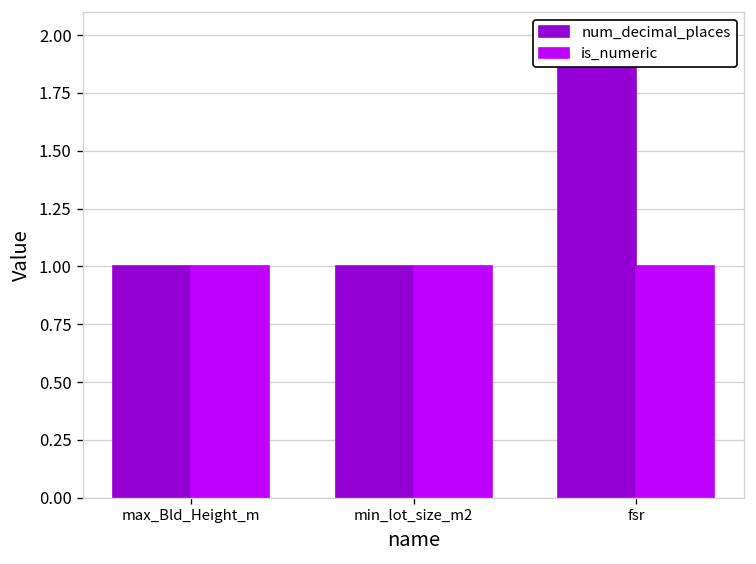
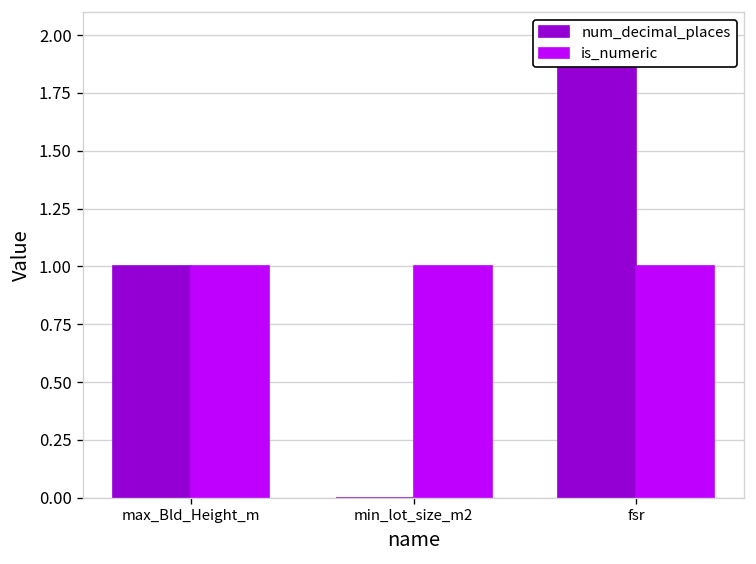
  {
    "num_decimal_places": {
      "max_Bld_Height_m": 1,
-     "min_lot_size_m2": 1
+     "min_lot_size_m2": 0
    },
    "is_numeric": {
      "max_Bld_Height_m": 1,
      "min_lot_size_m2": 1,
      "fsr": 1
    }
  }
